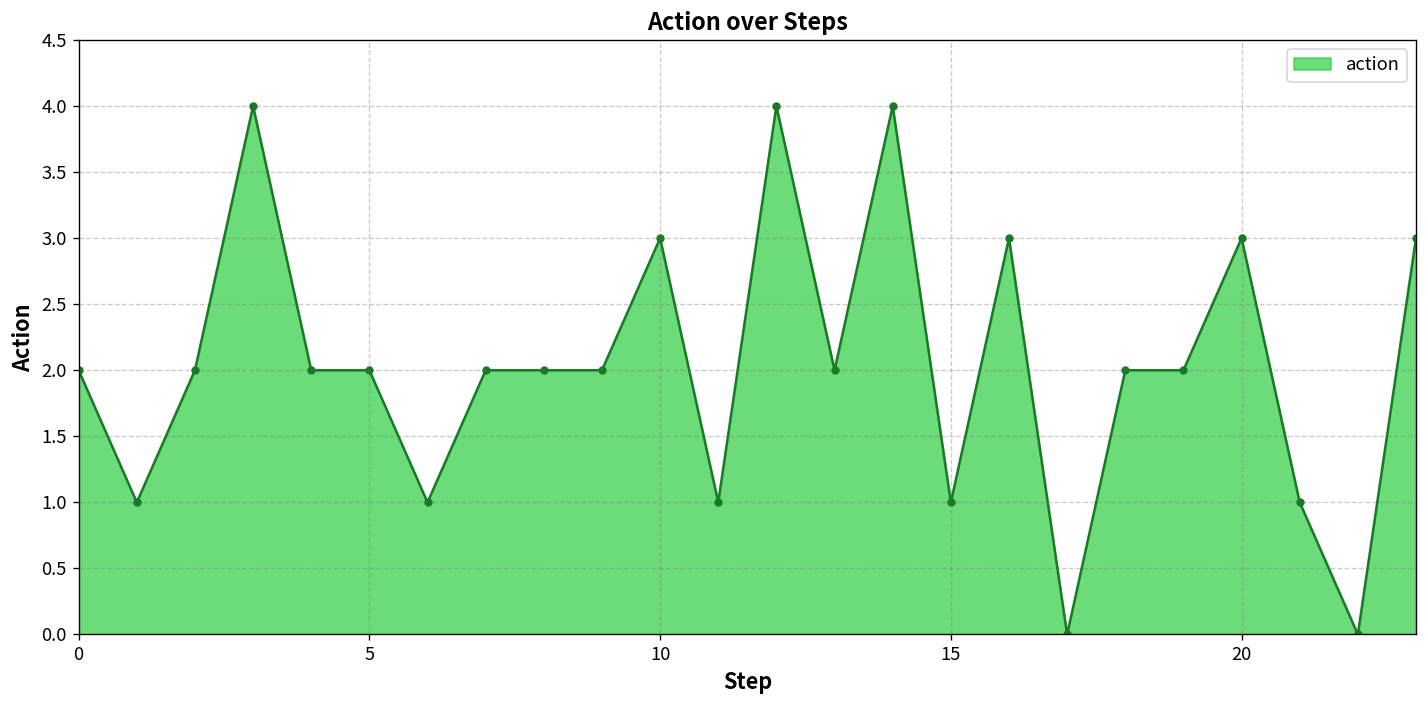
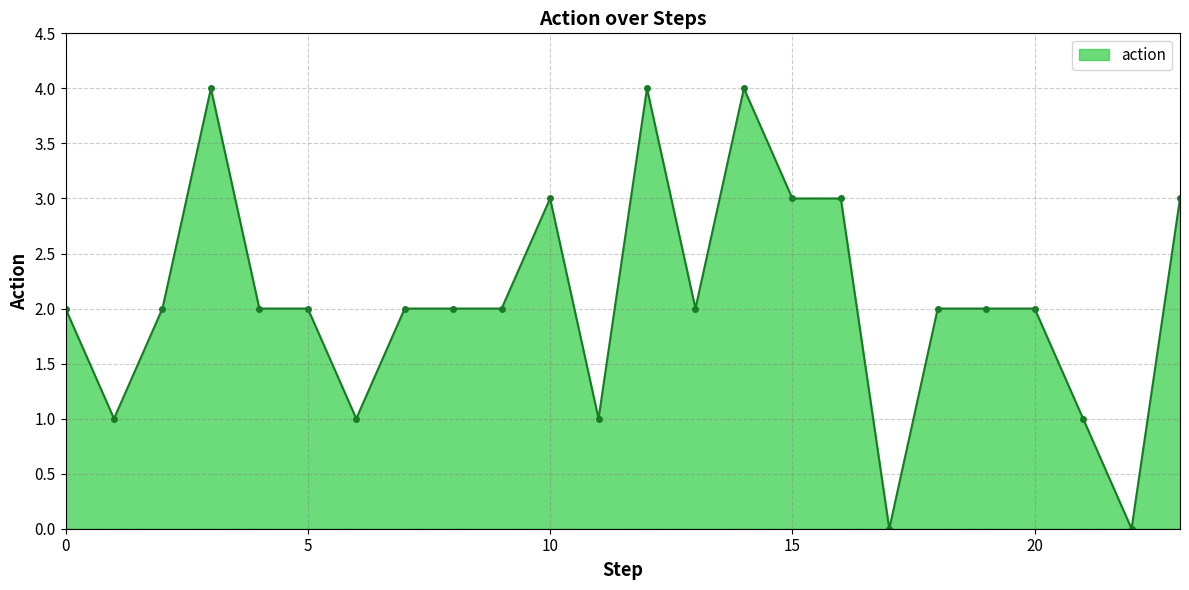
  {
    "0": 2,
    "5": 2,
    "10": 3,
-   "15": 1,
-   "20": 3
+   "15": 3,
+   "20": 2
  }
